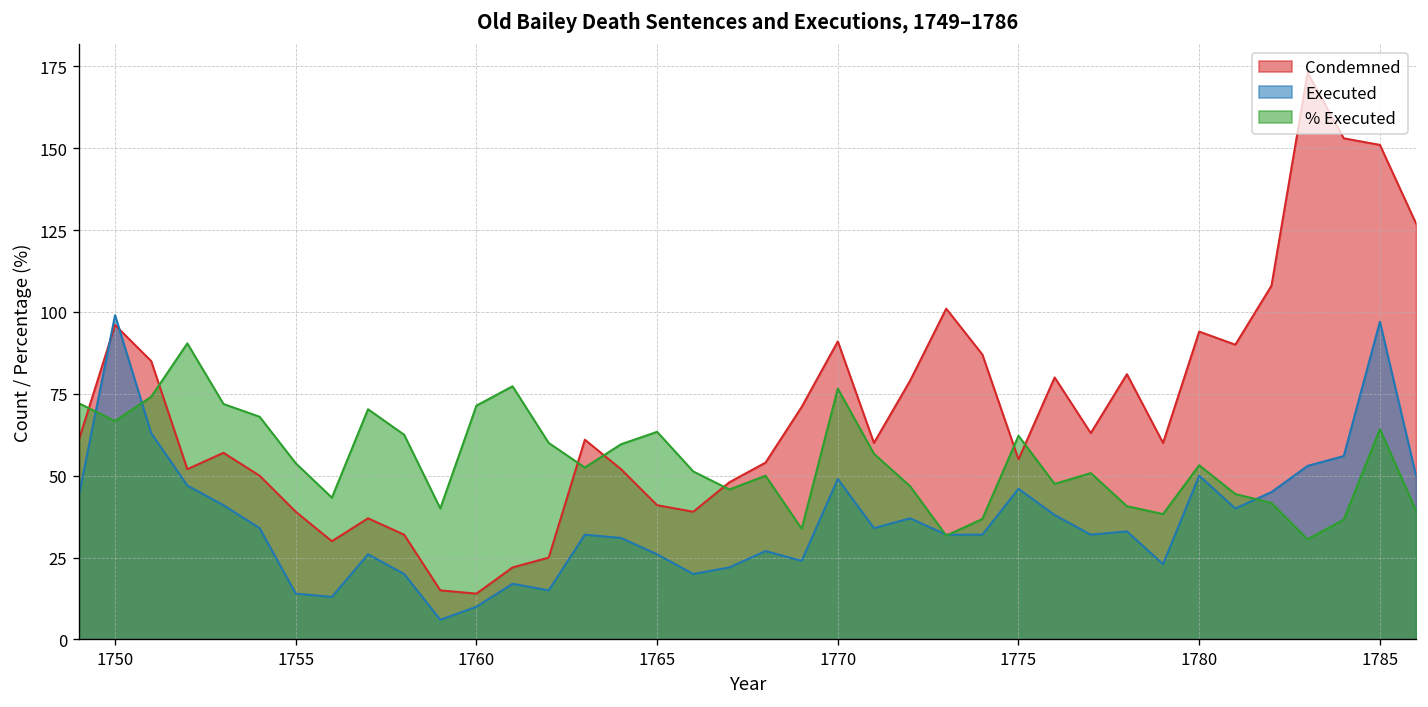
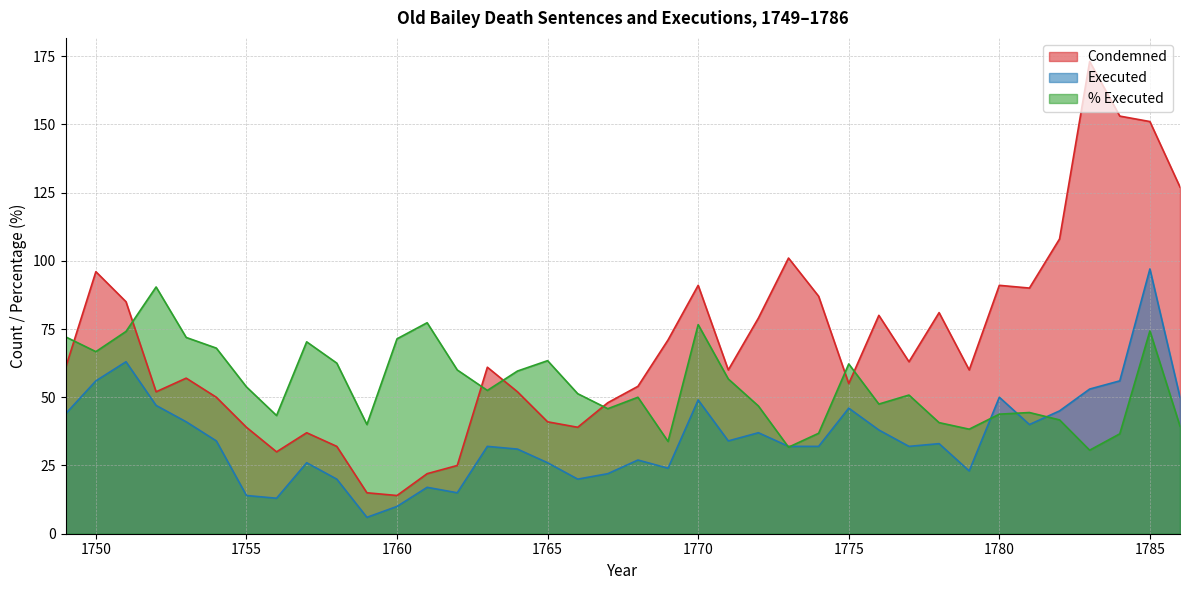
  {
    "Condemned": {
      "1750": 96,
      "1755": 39,
      "1760": 14,
      "1765": 41,
      "1770": 91,
      "1775": 55,
-     "1780": 94,
+     "1780": 91,
      "1785": 151
    },
    "Executed": {
-     "1750": 99,
+     "1750": 56,
      "1755": 14,
      "1760": 10,
      "1765": 26,
      "1770": 49,
      "1775": 46,
      "1780": 50,
      "1785": 97
    },
    "% Executed": {
      "1750": 67,
      "1755": 54,
      "1760": 71,
      "1765": 63,
      "1770": 77,
      "1775": 62,
-     "1780": 53,
-     "1785": 64
+     "1780": 44,
+     "1785": 74
    }
  }
